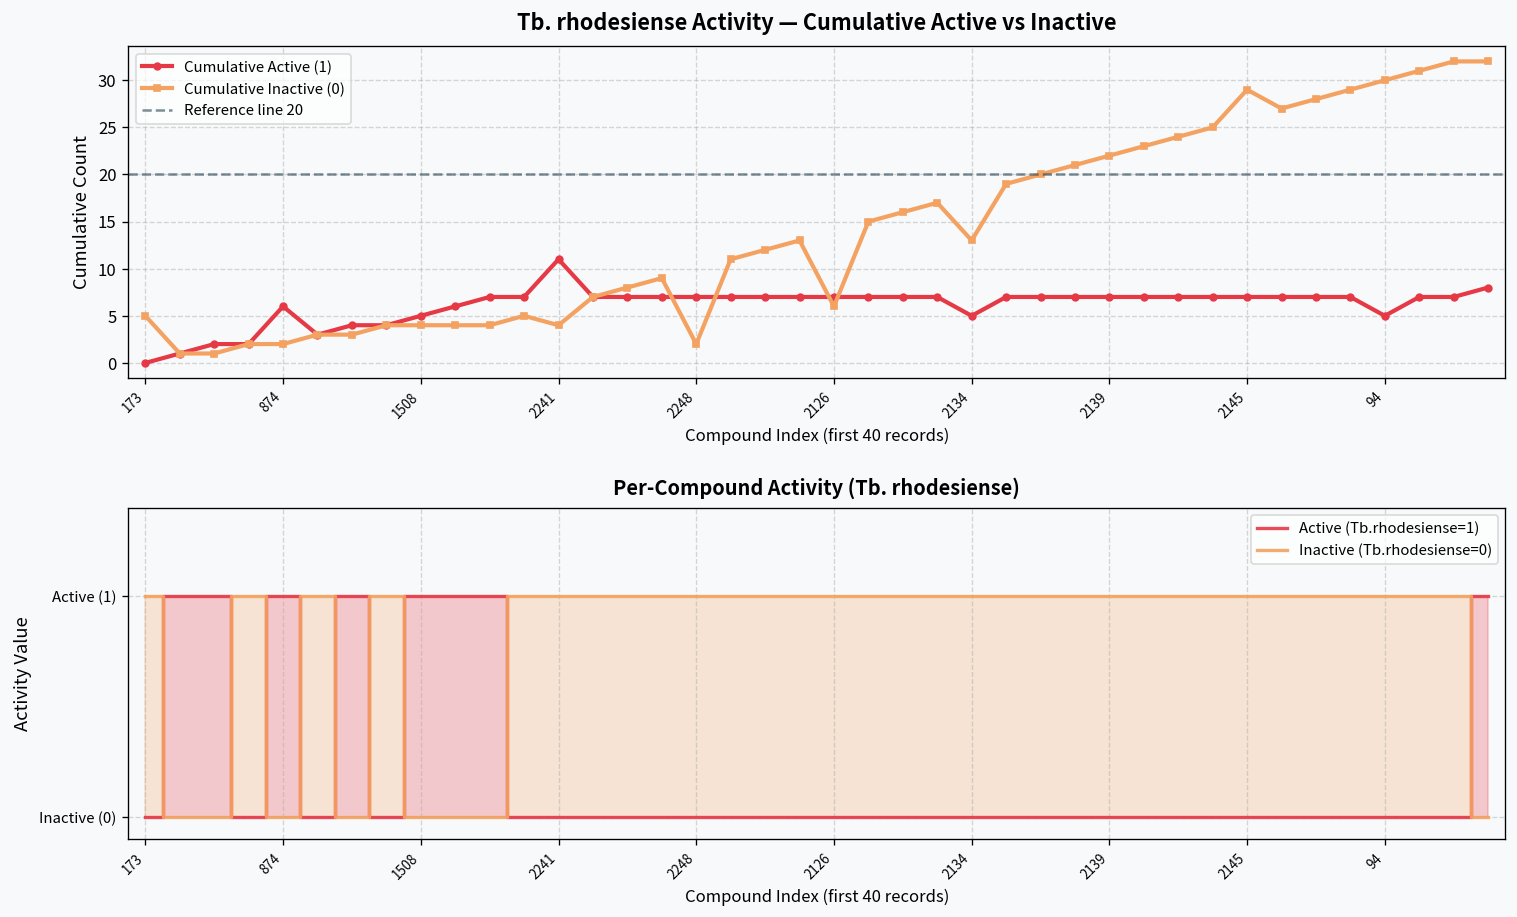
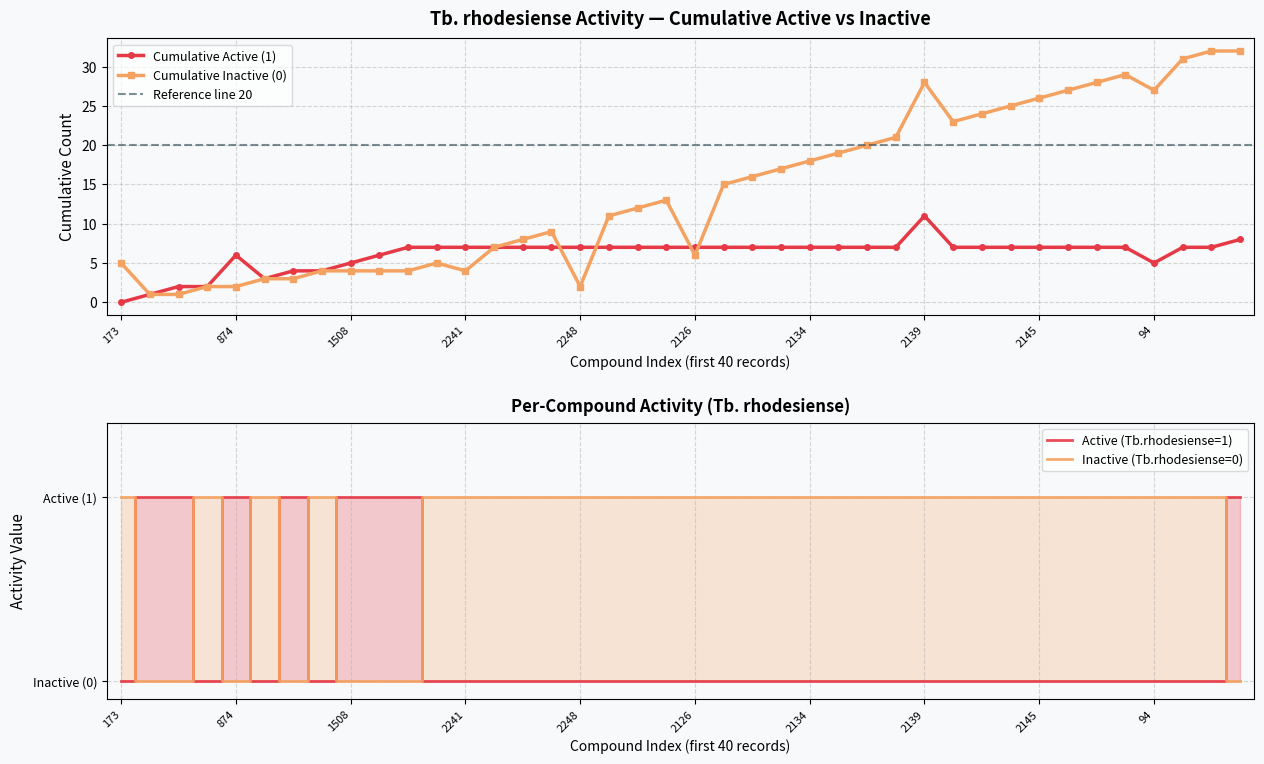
  {
    "Tb. rhodesiense Activity — Cumulative Active vs Inactive": {
      "Cumulative Active (1)": {
        "173": 0,
        "874": 6,
        "1508": 5,
-       "2241": 11,
+       "2241": 7,
        "2248": 7,
        "2126": 7,
-       "2134": 5,
-       "2139": 7,
+       "2134": 7,
+       "2139": 11,
        "2145": 7,
        "94": 5
      },
      "Cumulative Inactive (0)": {
        "173": 5,
        "874": 2,
        "1508": 4,
        "2241": 4,
        "2248": 2,
        "2126": 6,
-       "2134": 13,
-       "2139": 22,
-       "2145": 29,
-       "94": 30
+       "2134": 18,
+       "2139": 28,
+       "2145": 26,
+       "94": 27
      }
    }
  }
